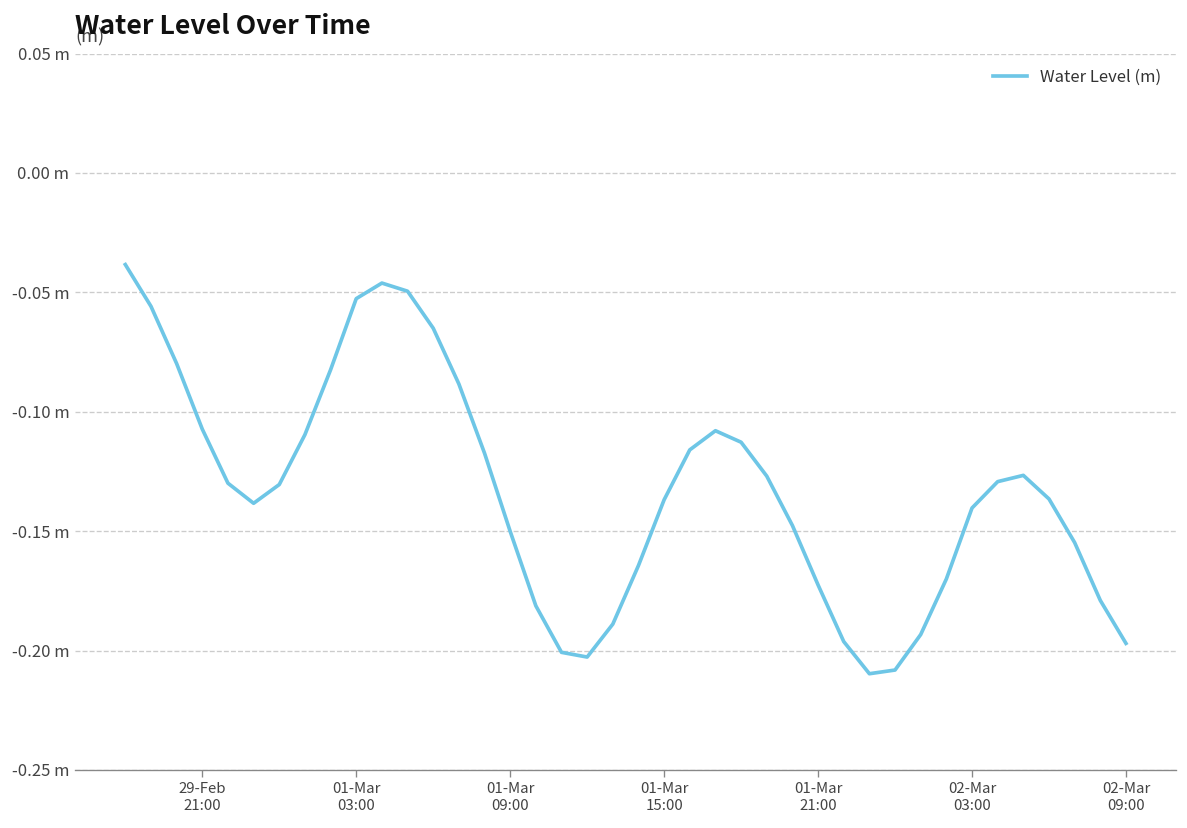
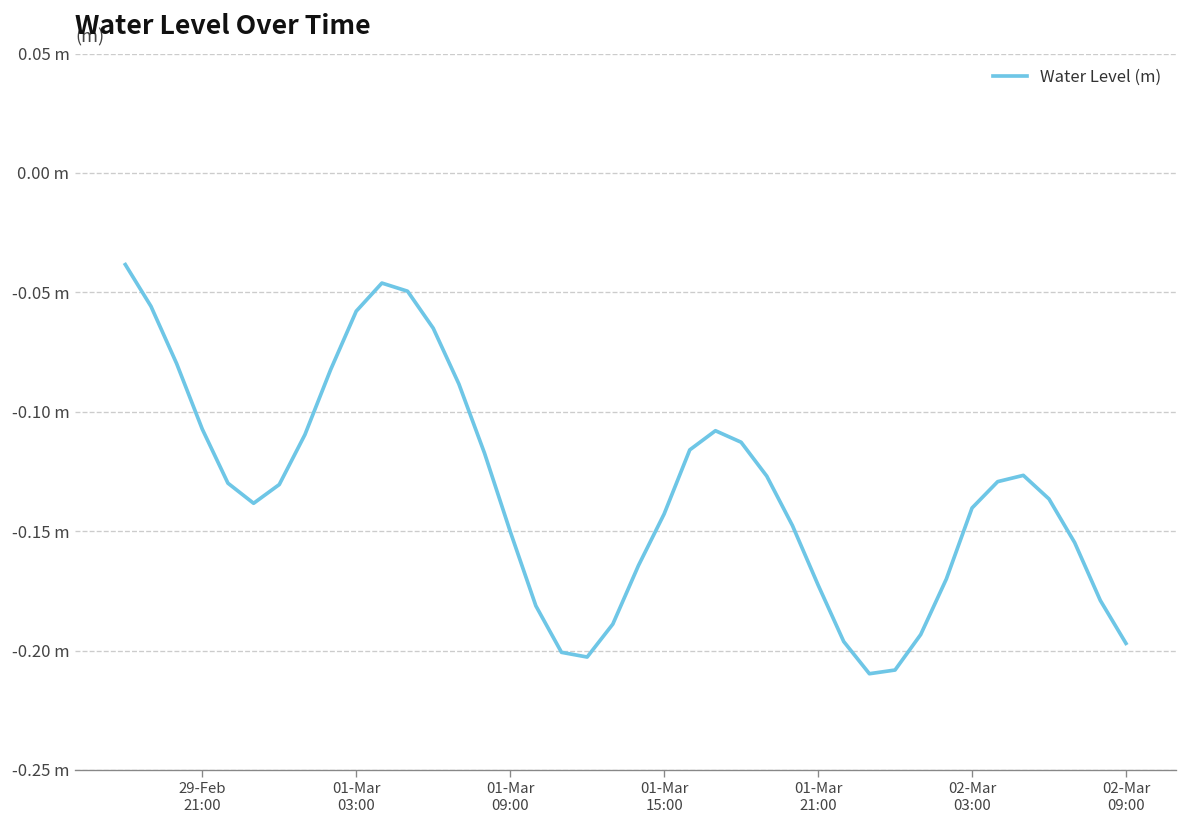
  {
    "29-Feb 21:00": "-0.107 m",
-   "01-Mar 03:00": "-0.053 m",
+   "01-Mar 03:00": "-0.058 m",
    "01-Mar 09:00": "-0.150 m",
-   "01-Mar 15:00": "-0.137 m",
+   "01-Mar 15:00": "-0.143 m",
    "01-Mar 21:00": "-0.173 m",
    "02-Mar 03:00": "-0.140 m",
    "02-Mar 09:00": "-0.197 m"
  }
